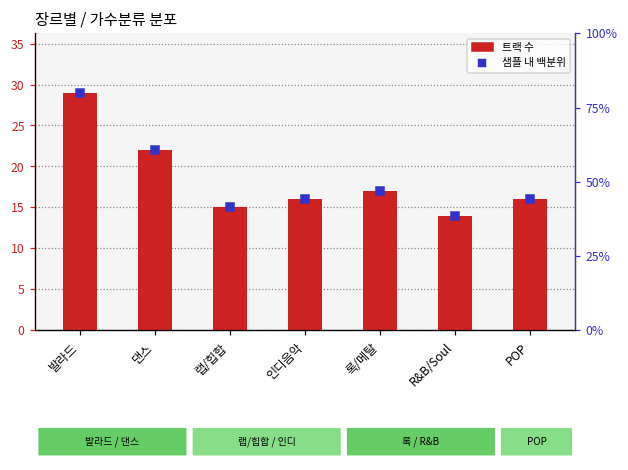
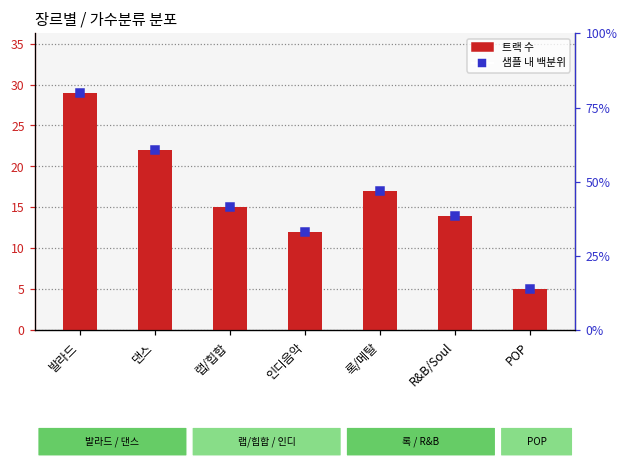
  {
    "트랙 수": {
      "발라드": 29,
      "댄스": 22,
      "랩/힙합": 15,
-     "인디음악": 16,
+     "인디음악": 12,
      "록/메탈": 17,
      "R&B/Soul": 14,
-     "POP": 16
+     "POP": 5
    }
  }
